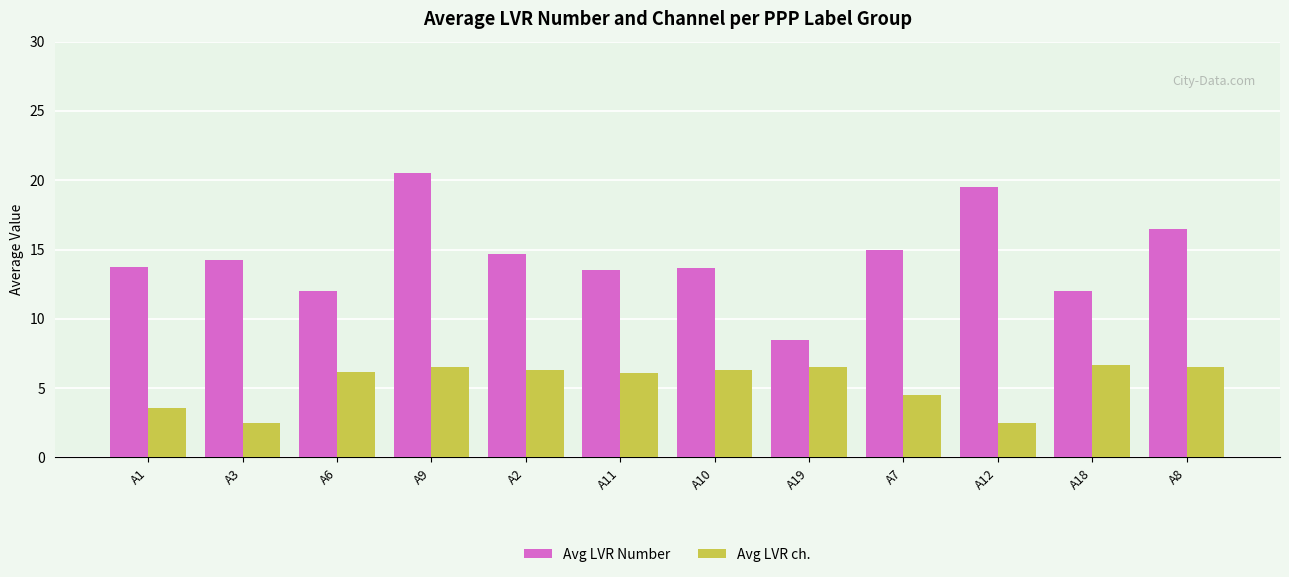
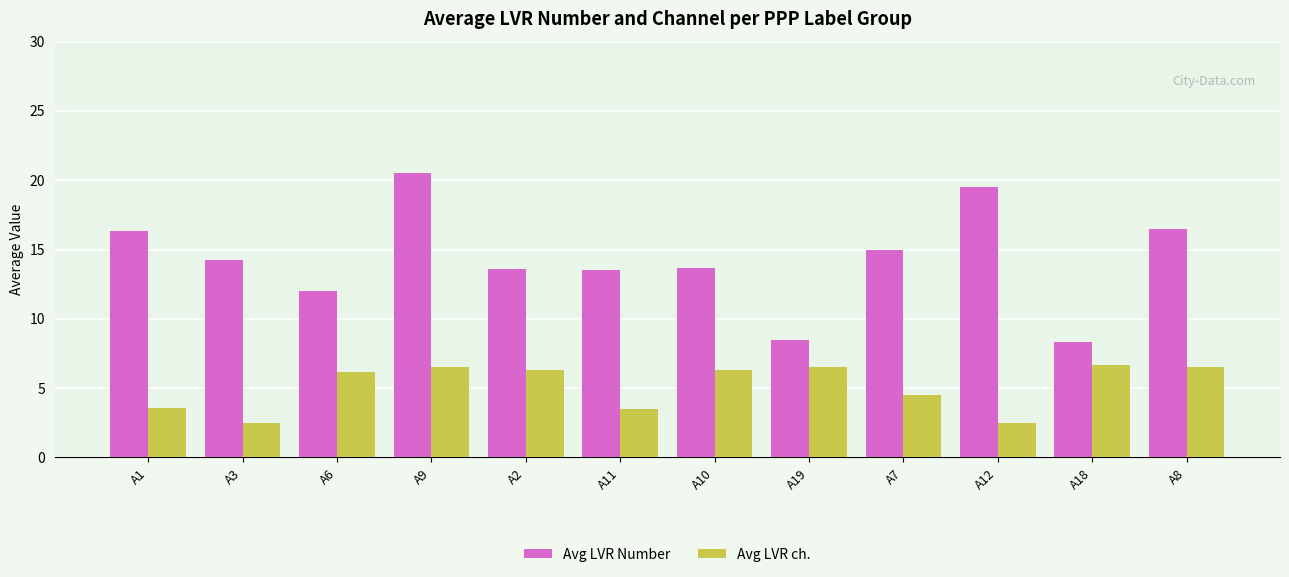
  {
    "Avg LVR Number": {
-     "A1": 13.7,
+     "A1": 16.3,
      "A3": 14.3,
      "A6": 12.0,
      "A9": 20.5,
-     "A2": 14.7,
+     "A2": 13.6,
      "A11": 13.5,
      "A10": 13.7,
      "A19": 8.5,
      "A7": 15.0,
      "A12": 19.5,
-     "A18": 12.0,
+     "A18": 8.3,
      "A8": 16.5
    },
    "Avg LVR ch.": {
      "A1": 3.6,
      "A3": 2.5,
      "A6": 6.2,
      "A9": 6.5,
      "A2": 6.3,
-     "A11": 6.1,
+     "A11": 3.5,
      "A10": 6.3,
      "A19": 6.5,
      "A7": 4.5,
      "A12": 2.5,
      "A18": 6.7,
      "A8": 6.5
    }
  }
